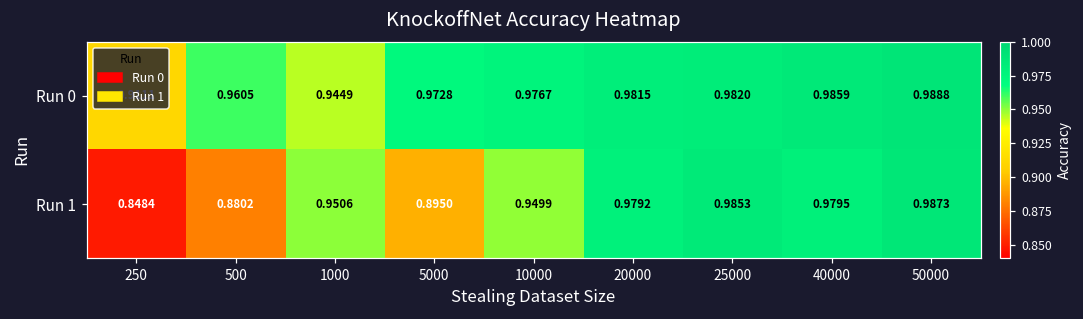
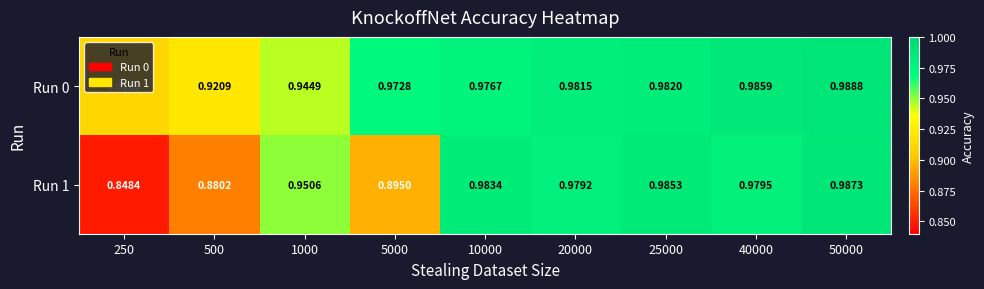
  {
    "Run 0": {
-     "500": 0.9605,
+     "500": 0.9209,
      "1000": 0.9449,
      "5000": 0.9728,
      "10000": 0.9767,
      "20000": 0.9815,
      "25000": 0.9820,
      "40000": 0.9859,
      "50000": 0.9888
    },
    "Run 1": {
      "250": 0.8484,
      "500": 0.8802,
      "1000": 0.9506,
      "5000": 0.8950,
-     "10000": 0.9499,
+     "10000": 0.9834,
      "20000": 0.9792,
      "25000": 0.9853,
      "40000": 0.9795,
      "50000": 0.9873
    }
  }
